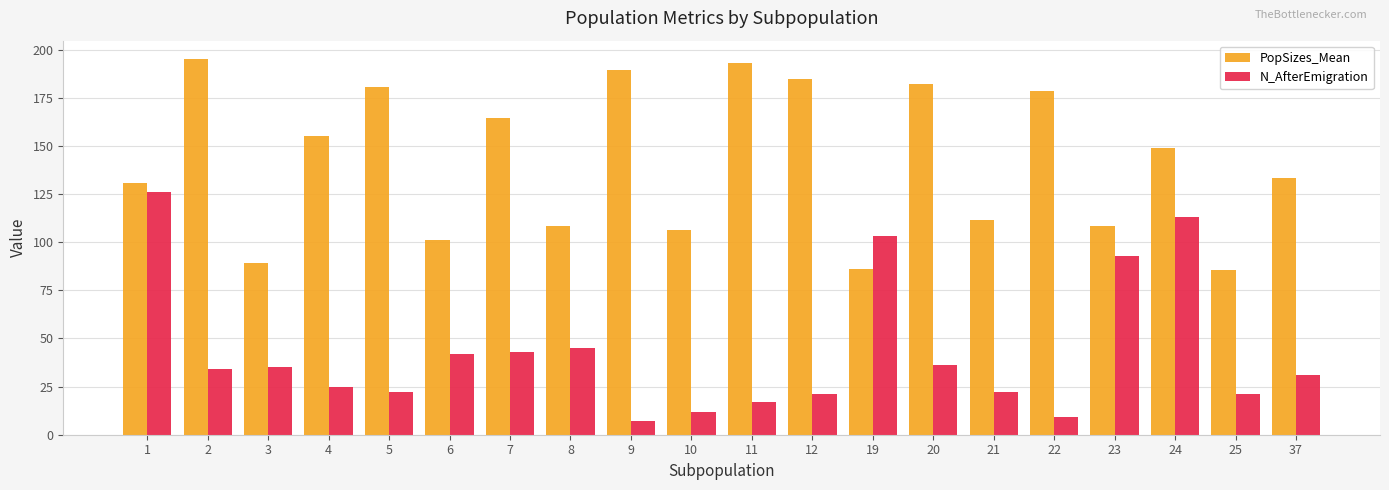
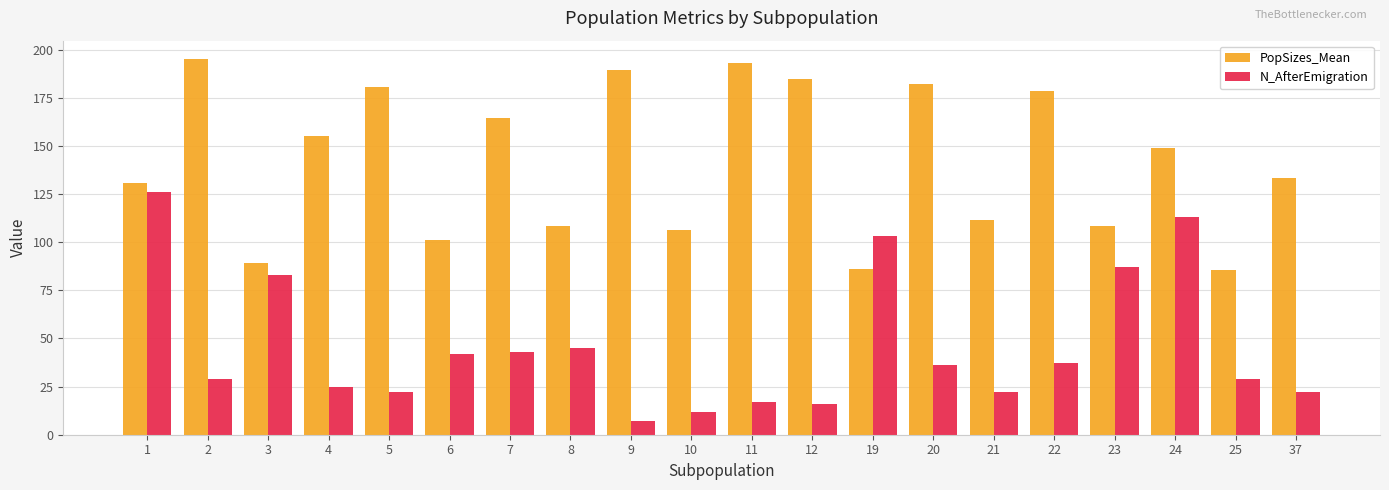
  {
    "PopSizes_Mean": {
      "1": 131,
      "2": 195,
      "3": 89,
      "4": 155,
      "5": 181,
      "6": 101,
      "7": 164,
      "8": 108,
      "9": 190,
      "10": 106,
      "11": 193,
      "12": 185,
      "19": 86,
      "20": 182,
      "21": 112,
      "22": 179,
      "23": 109,
      "24": 149,
      "25": 85,
      "37": 133
    },
    "N_AfterEmigration": {
      "1": 126,
-     "2": 34,
-     "3": 35,
+     "2": 29,
+     "3": 83,
      "4": 25,
      "5": 22,
      "6": 42,
      "7": 43,
      "8": 45,
      "9": 7,
      "10": 12,
      "11": 17,
-     "12": 21,
+     "12": 16,
      "19": 103,
      "20": 36,
      "21": 22,
-     "22": 9,
-     "23": 93,
+     "22": 37,
+     "23": 87,
      "24": 113,
-     "25": 21,
-     "37": 31
+     "25": 29,
+     "37": 22
    }
  }
